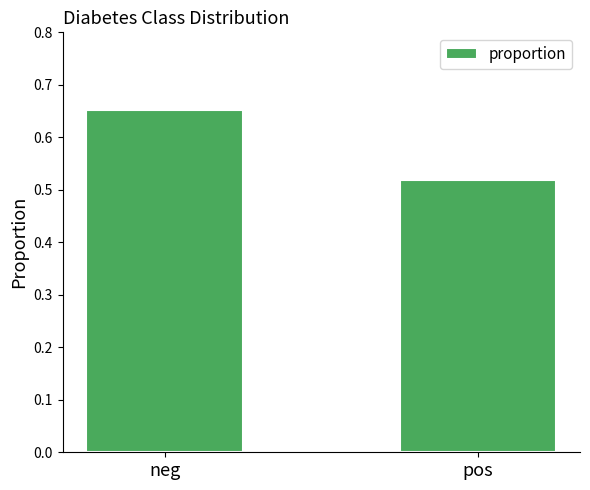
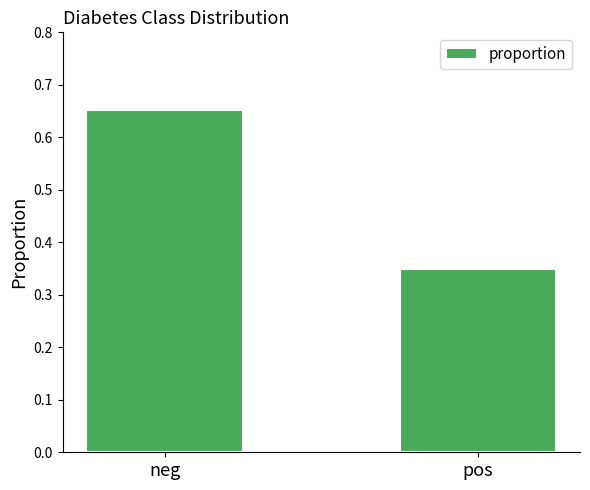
  {
    "neg": 0.65,
-   "pos": 0.52
+   "pos": 0.35
  }
